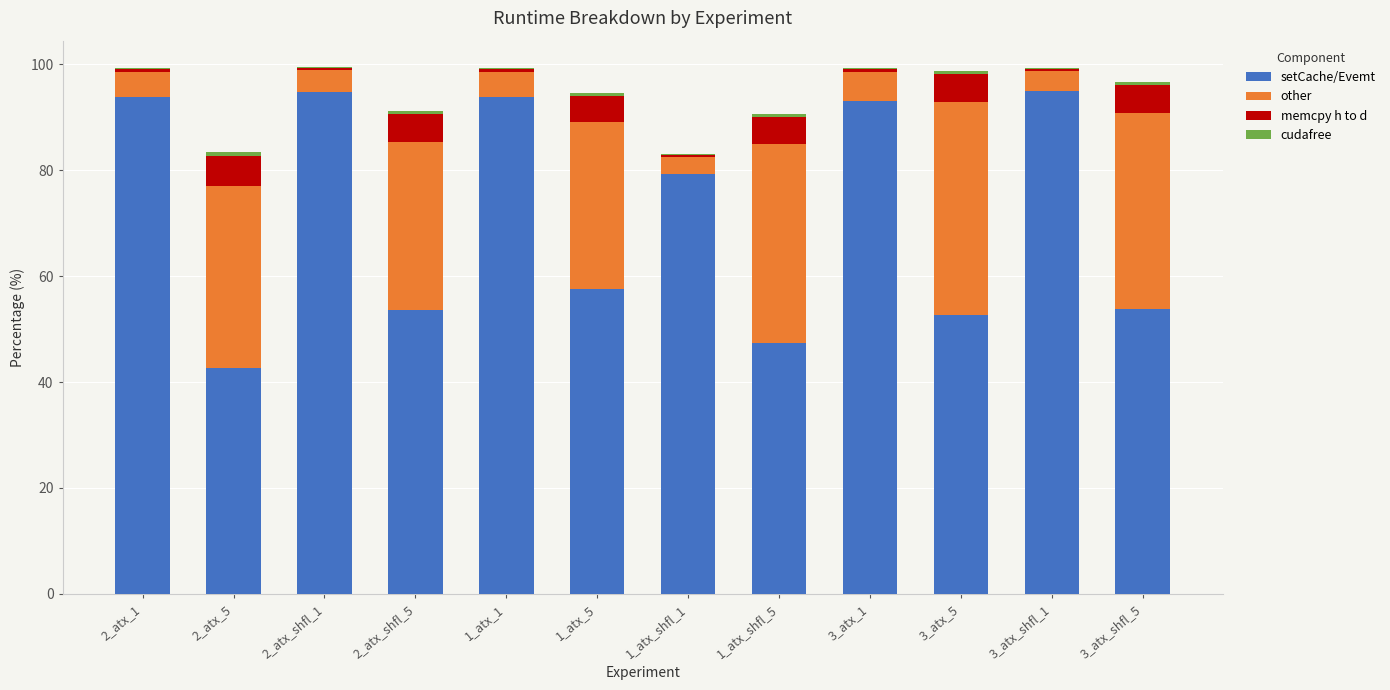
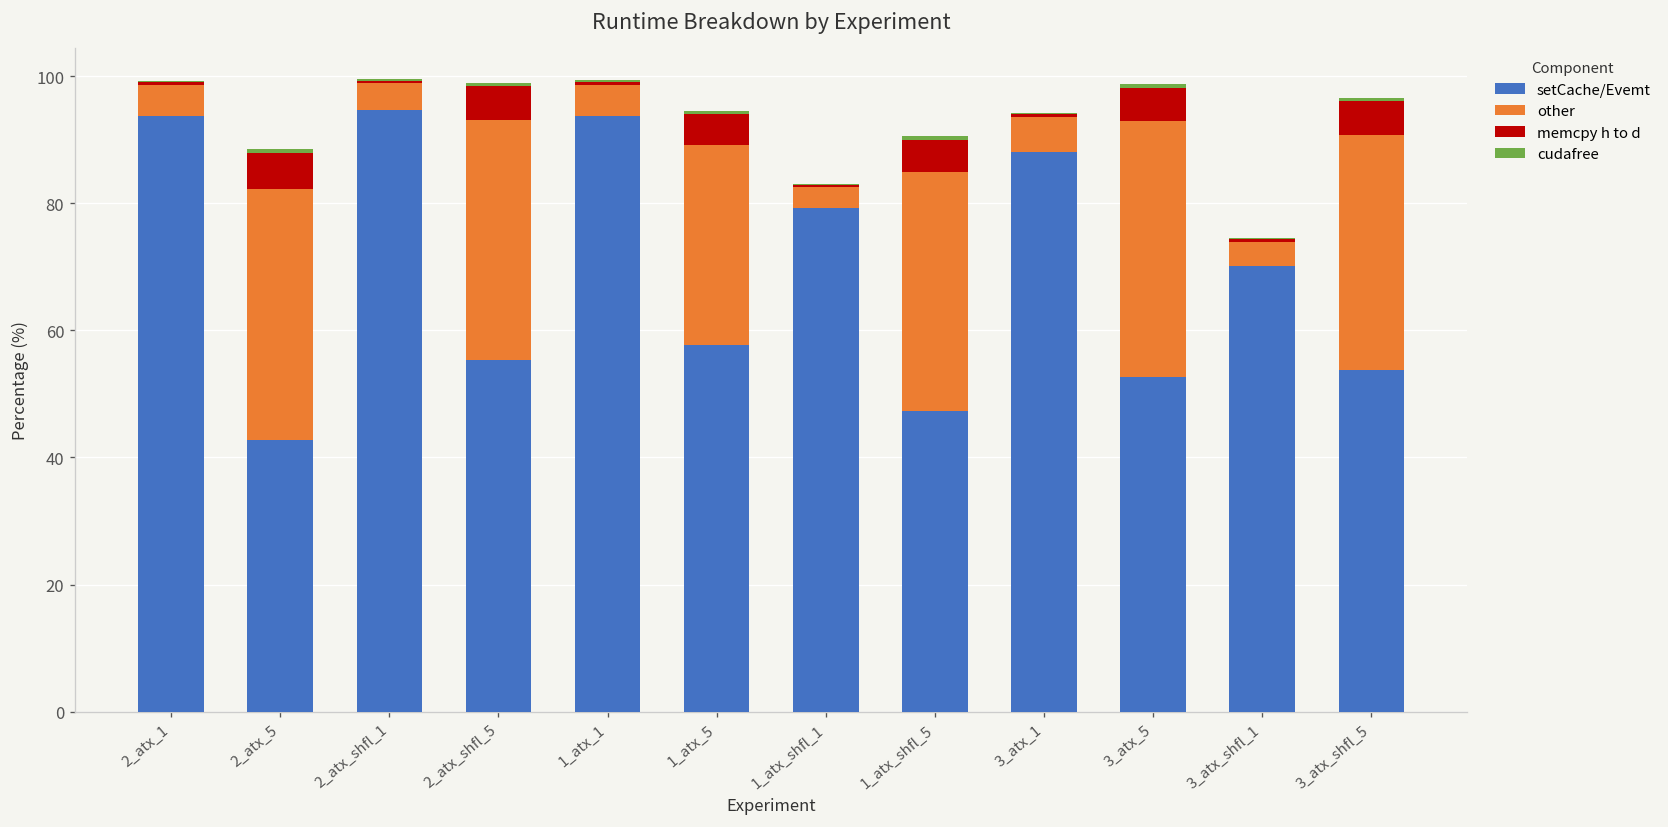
  {
    "setCache/Evemt": {
      "2_atx_1": 94,
      "2_atx_5": 43,
      "2_atx_shfl_1": 95,
-     "2_atx_shfl_5": 54,
+     "2_atx_shfl_5": 55,
      "1_atx_1": 94,
      "1_atx_5": 58,
      "1_atx_shfl_1": 79,
      "1_atx_shfl_5": 47,
-     "3_atx_1": 93,
+     "3_atx_1": 88,
      "3_atx_5": 53,
-     "3_atx_shfl_1": 95,
+     "3_atx_shfl_1": 70,
      "3_atx_shfl_5": 54
    },
    "other": {
      "2_atx_1": 5,
-     "2_atx_5": 34,
+     "2_atx_5": 39,
      "2_atx_shfl_1": 4,
-     "2_atx_shfl_5": 32,
+     "2_atx_shfl_5": 38,
      "1_atx_1": 5,
      "1_atx_5": 31,
      "1_atx_shfl_1": 3,
      "1_atx_shfl_5": 38,
      "3_atx_1": 6,
      "3_atx_5": 40,
      "3_atx_shfl_1": 4,
      "3_atx_shfl_5": 37
    },
    "memcpy h to d": {
      "2_atx_5": 6,
      "2_atx_shfl_5": 5,
      "1_atx_1": 1,
      "1_atx_5": 5,
      "1_atx_shfl_5": 5,
      "3_atx_5": 5,
      "3_atx_shfl_5": 5
    },
    "cudafree": {
      "2_atx_5": 1,
      "2_atx_shfl_5": 1,
      "1_atx_5": 1,
      "1_atx_shfl_5": 1,
      "3_atx_5": 1,
      "3_atx_shfl_5": 1
    }
  }
